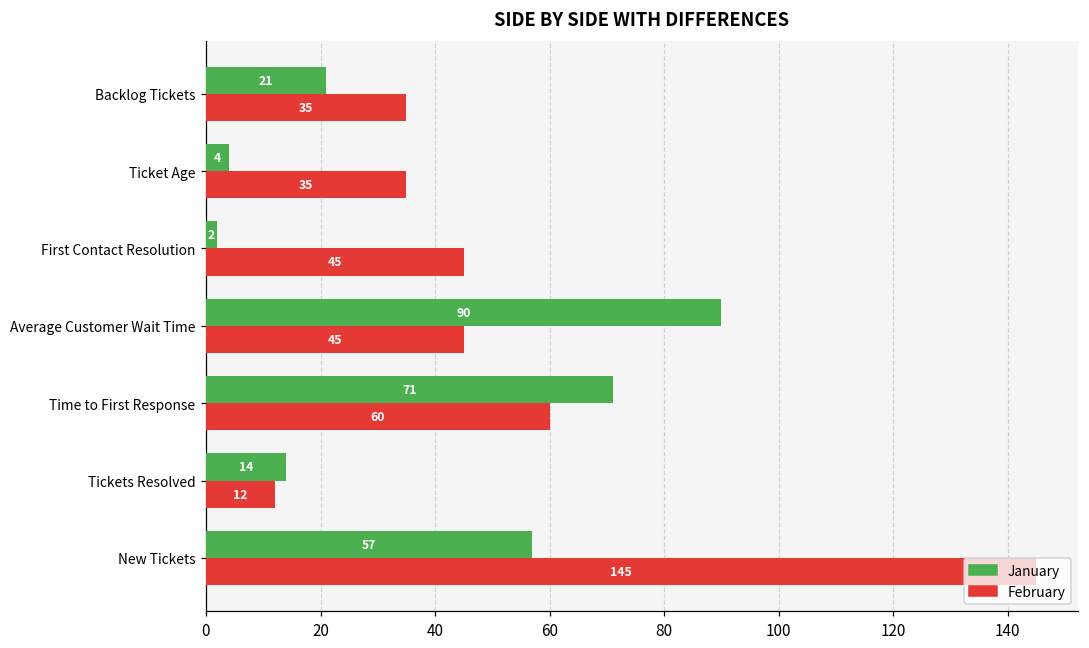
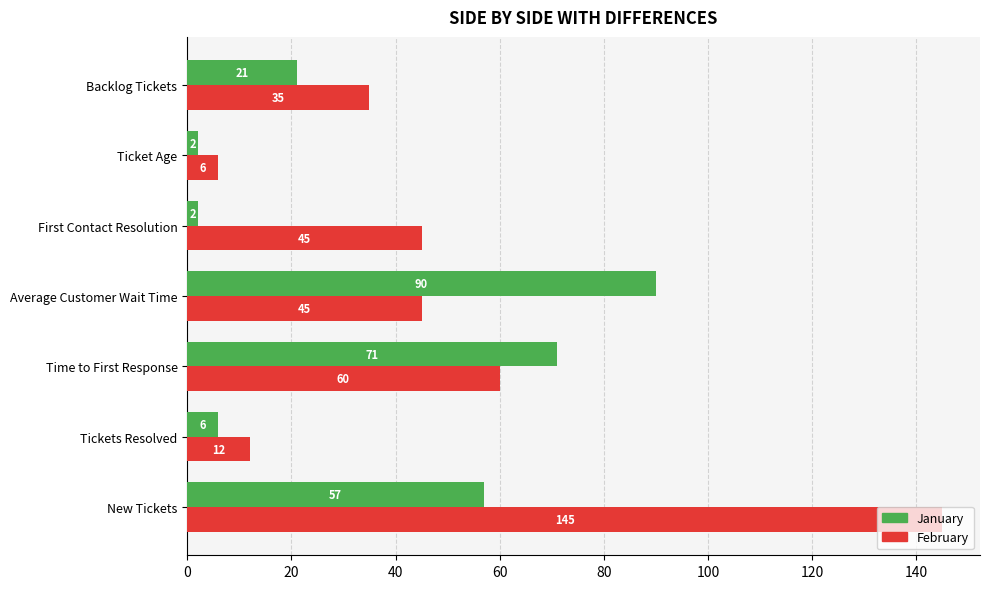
  {
    "January": {
      "Backlog Tickets": 21,
-     "Ticket Age": 4,
+     "Ticket Age": 2,
      "First Contact Resolution": 2,
      "Average Customer Wait Time": 90,
      "Time to First Response": 71,
-     "Tickets Resolved": 14,
+     "Tickets Resolved": 6,
      "New Tickets": 57
    },
    "February": {
      "Backlog Tickets": 35,
-     "Ticket Age": 35,
+     "Ticket Age": 6,
      "First Contact Resolution": 45,
      "Average Customer Wait Time": 45,
      "Time to First Response": 60,
      "Tickets Resolved": 12
    }
  }
